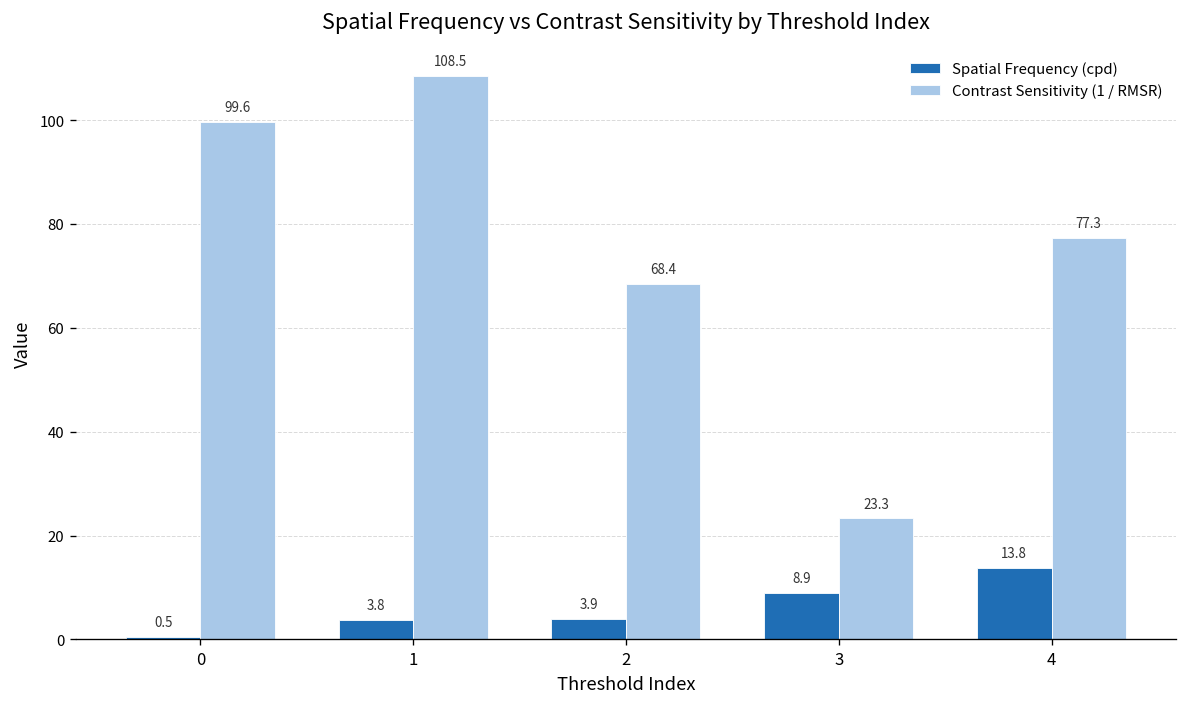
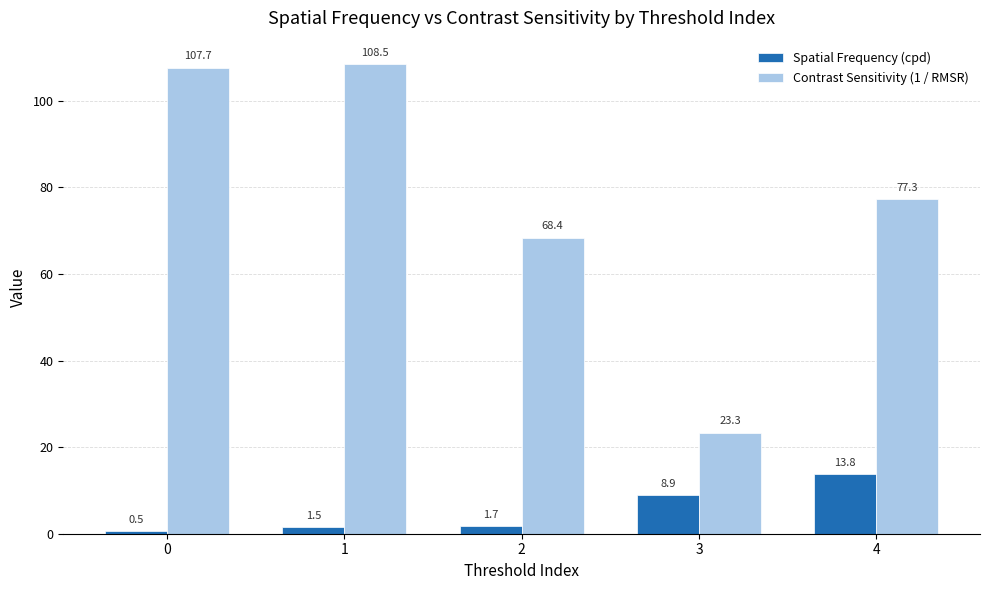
  {
    "Spatial Frequency (cpd)": {
      "0": 0.5,
-     "1": 3.8,
-     "2": 3.9,
+     "1": 1.5,
+     "2": 1.7,
      "3": 8.9,
      "4": 13.8
    },
    "Contrast Sensitivity (1 / RMSR)": {
-     "0": 99.6,
+     "0": 107.7,
      "1": 108.5,
      "2": 68.4,
      "3": 23.3,
      "4": 77.3
    }
  }
